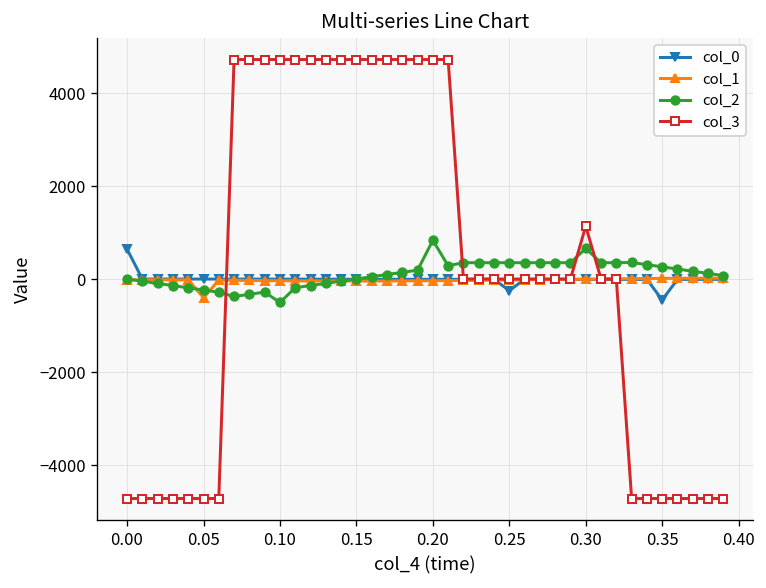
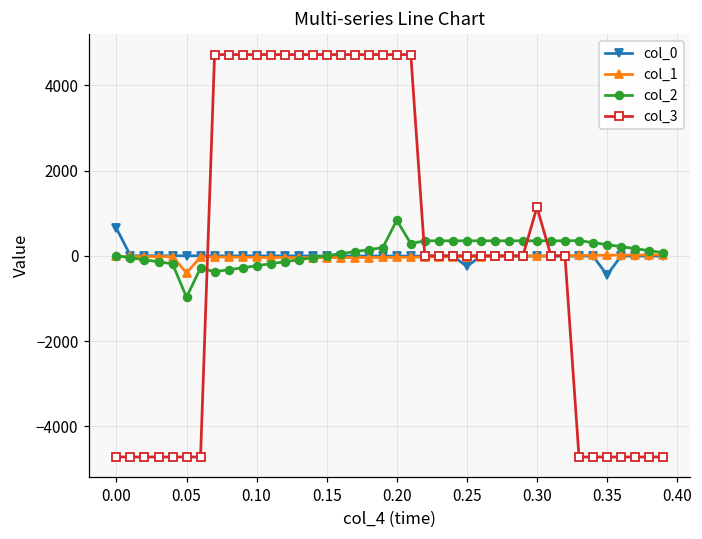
  {
    "col_0": {
      "0.00": 600,
      "0.05": 0,
      "0.25": -200,
      "0.35": -400
    },
    "col_1": {
      "0.05": -400,
      "0.35": 0
    },
    "col_2": {
-     "0.05": -200,
-     "0.10": -500,
+     "0.05": -1000,
+     "0.10": -200,
      "0.20": 800,
      "0.25": 400,
-     "0.30": 700,
+     "0.30": 400,
      "0.35": 300
    },
    "col_3": {
      "0.00": -4700,
      "0.05": -4700,
      "0.10": 4700,
      "0.15": 4700,
      "0.20": 4700,
      "0.30": 1100,
      "0.35": -4700
    }
  }
